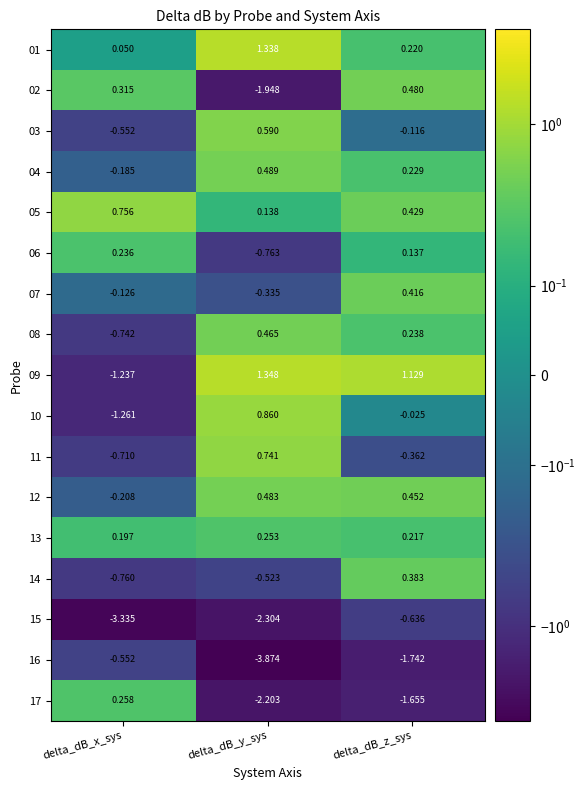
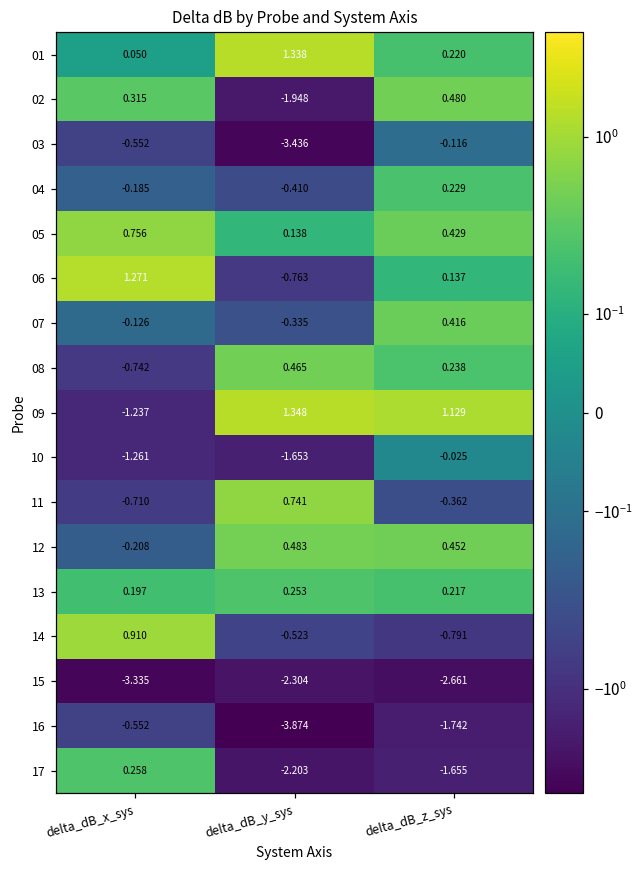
  {
    "01": {
      "delta_dB_x_sys": 0.050,
      "delta_dB_y_sys": 1.338,
      "delta_dB_z_sys": 0.220
    },
    "02": {
      "delta_dB_x_sys": 0.315,
      "delta_dB_y_sys": -1.948,
      "delta_dB_z_sys": 0.480
    },
    "03": {
      "delta_dB_x_sys": -0.552,
-     "delta_dB_y_sys": 0.590,
+     "delta_dB_y_sys": -3.436,
      "delta_dB_z_sys": -0.116
    },
    "04": {
      "delta_dB_x_sys": -0.185,
-     "delta_dB_y_sys": 0.489,
+     "delta_dB_y_sys": -0.410,
      "delta_dB_z_sys": 0.229
    },
    "05": {
      "delta_dB_x_sys": 0.756,
      "delta_dB_y_sys": 0.138,
      "delta_dB_z_sys": 0.429
    },
    "06": {
-     "delta_dB_x_sys": 0.236,
+     "delta_dB_x_sys": 1.271,
      "delta_dB_y_sys": -0.763,
      "delta_dB_z_sys": 0.137
    },
    "07": {
      "delta_dB_x_sys": -0.126,
      "delta_dB_y_sys": -0.335,
      "delta_dB_z_sys": 0.416
    },
    "08": {
      "delta_dB_x_sys": -0.742,
      "delta_dB_y_sys": 0.465,
      "delta_dB_z_sys": 0.238
    },
    "09": {
      "delta_dB_x_sys": -1.237,
      "delta_dB_y_sys": 1.348,
      "delta_dB_z_sys": 1.129
    },
    "10": {
      "delta_dB_x_sys": -1.261,
-     "delta_dB_y_sys": 0.860,
+     "delta_dB_y_sys": -1.653,
      "delta_dB_z_sys": -0.025
    },
    "11": {
      "delta_dB_x_sys": -0.710,
      "delta_dB_y_sys": 0.741,
      "delta_dB_z_sys": -0.362
    },
    "12": {
      "delta_dB_x_sys": -0.208,
      "delta_dB_y_sys": 0.483,
      "delta_dB_z_sys": 0.452
    },
    "13": {
      "delta_dB_x_sys": 0.197,
      "delta_dB_y_sys": 0.253,
      "delta_dB_z_sys": 0.217
    },
    "14": {
-     "delta_dB_x_sys": -0.760,
+     "delta_dB_x_sys": 0.910,
      "delta_dB_y_sys": -0.523,
-     "delta_dB_z_sys": 0.383
+     "delta_dB_z_sys": -0.791
    },
    "15": {
      "delta_dB_x_sys": -3.335,
      "delta_dB_y_sys": -2.304,
-     "delta_dB_z_sys": -0.636
+     "delta_dB_z_sys": -2.661
    },
    "16": {
      "delta_dB_x_sys": -0.552,
      "delta_dB_y_sys": -3.874,
      "delta_dB_z_sys": -1.742
    },
    "17": {
      "delta_dB_x_sys": 0.258,
      "delta_dB_y_sys": -2.203,
      "delta_dB_z_sys": -1.655
    }
  }
